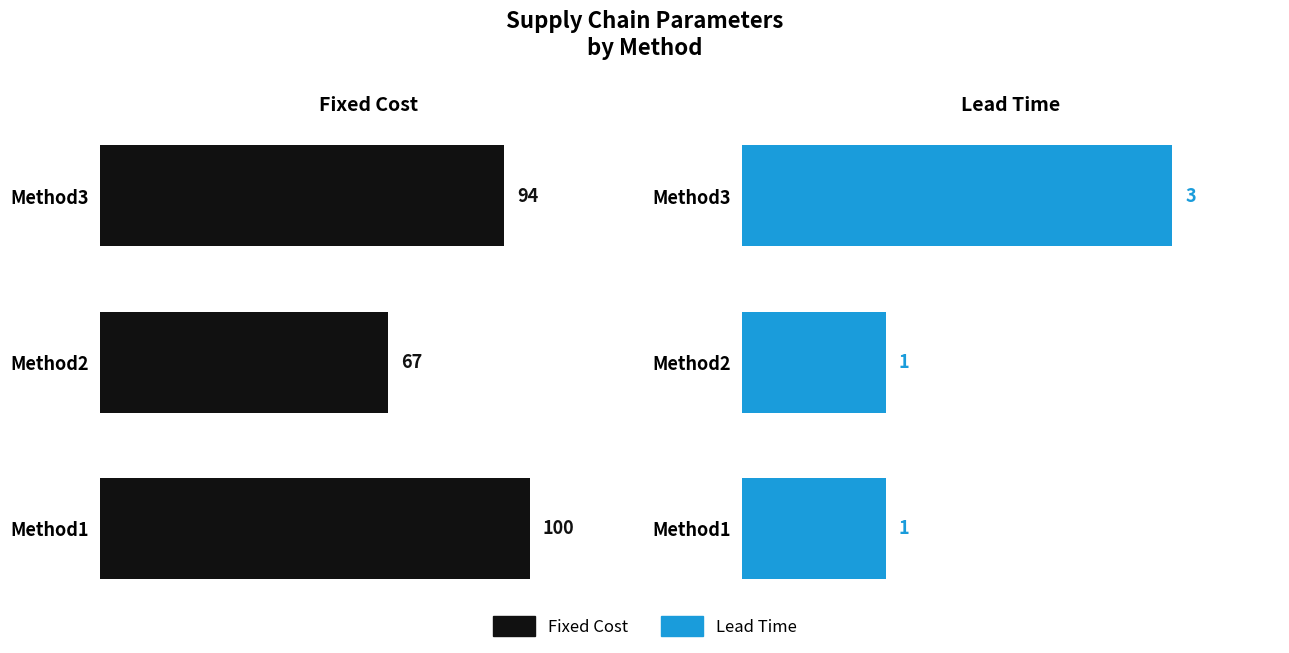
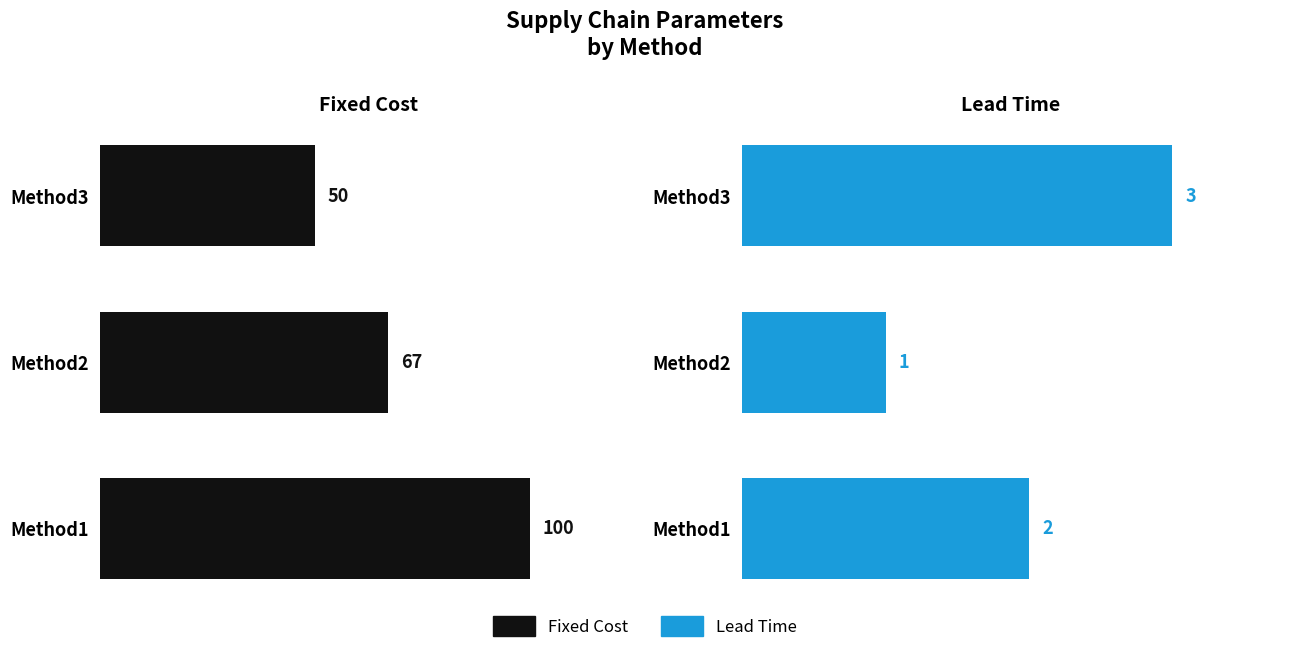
  {
    "Fixed Cost": {
-     "Method3": 94,
+     "Method3": 50,
      "Method2": 67,
      "Method1": 100
    },
    "Lead Time": {
      "Method3": 3,
      "Method2": 1,
-     "Method1": 1
+     "Method1": 2
    }
  }
